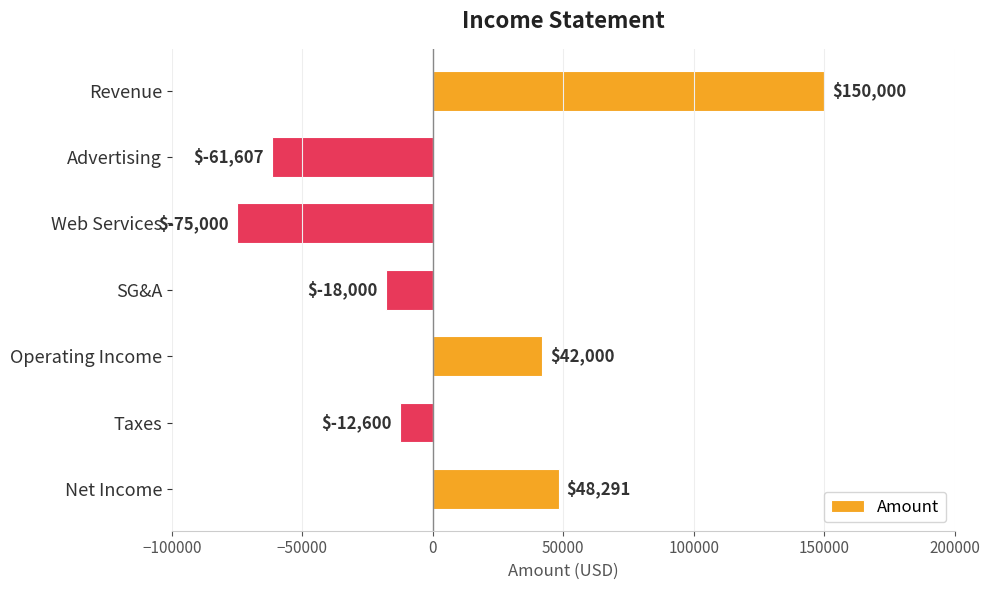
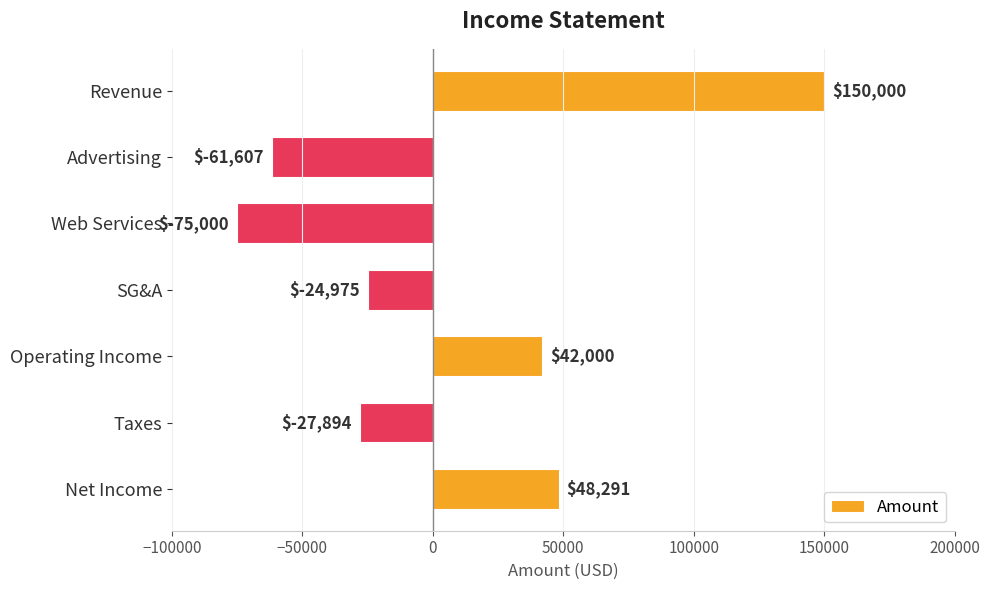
  {
    "Revenue": "$150,000",
    "Advertising": "$-61,607",
    "Web Services": "$-75,000",
-   "SG&A": "$-18,000",
+   "SG&A": "$-24,975",
    "Operating Income": "$42,000",
-   "Taxes": "$-12,600",
+   "Taxes": "$-27,894",
    "Net Income": "$48,291"
  }
